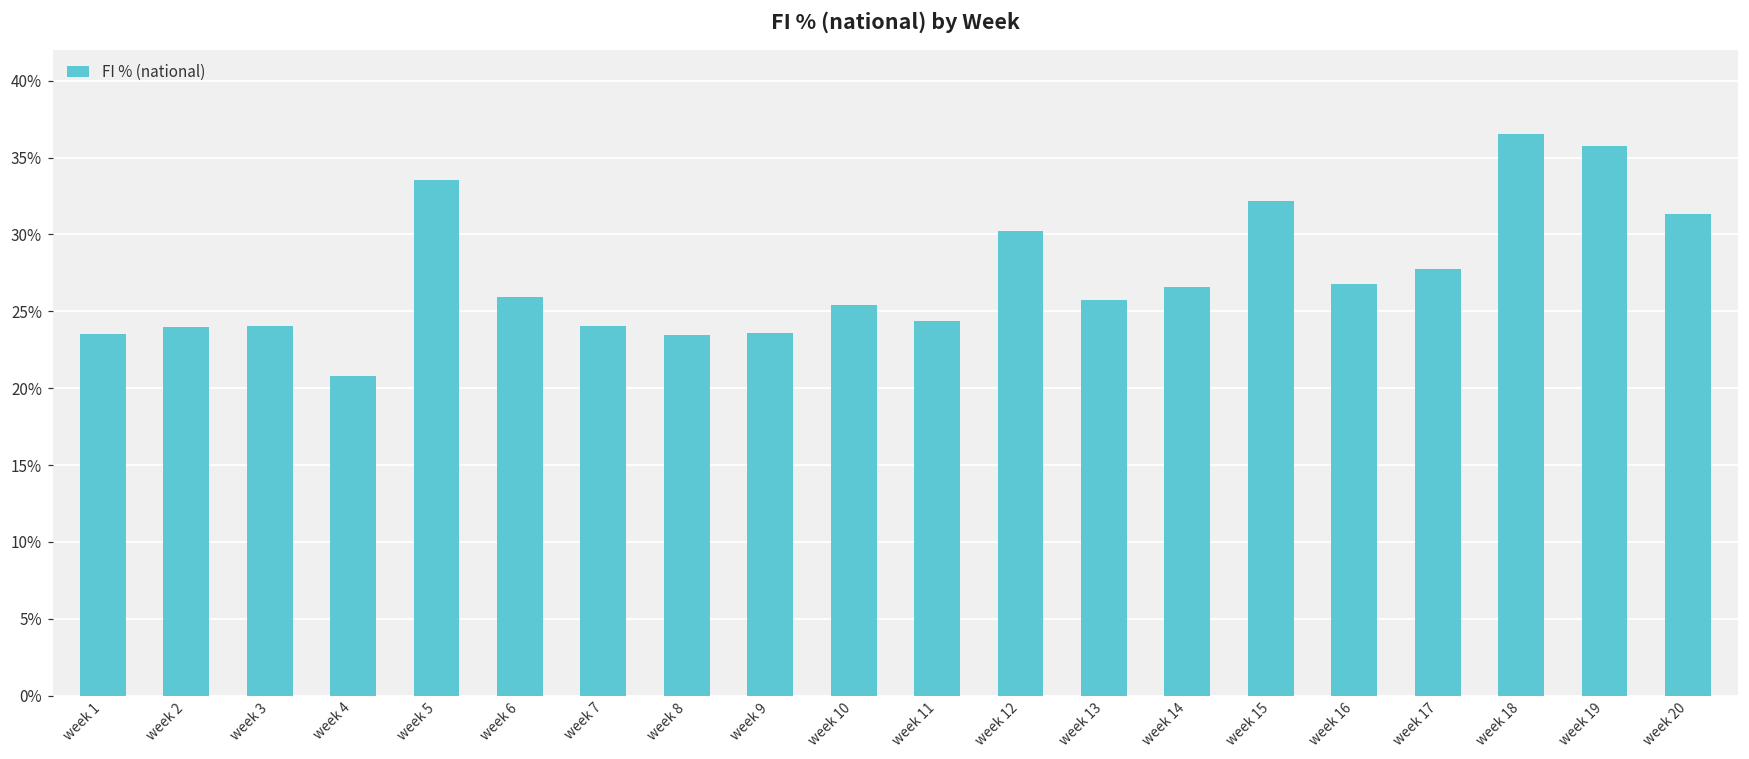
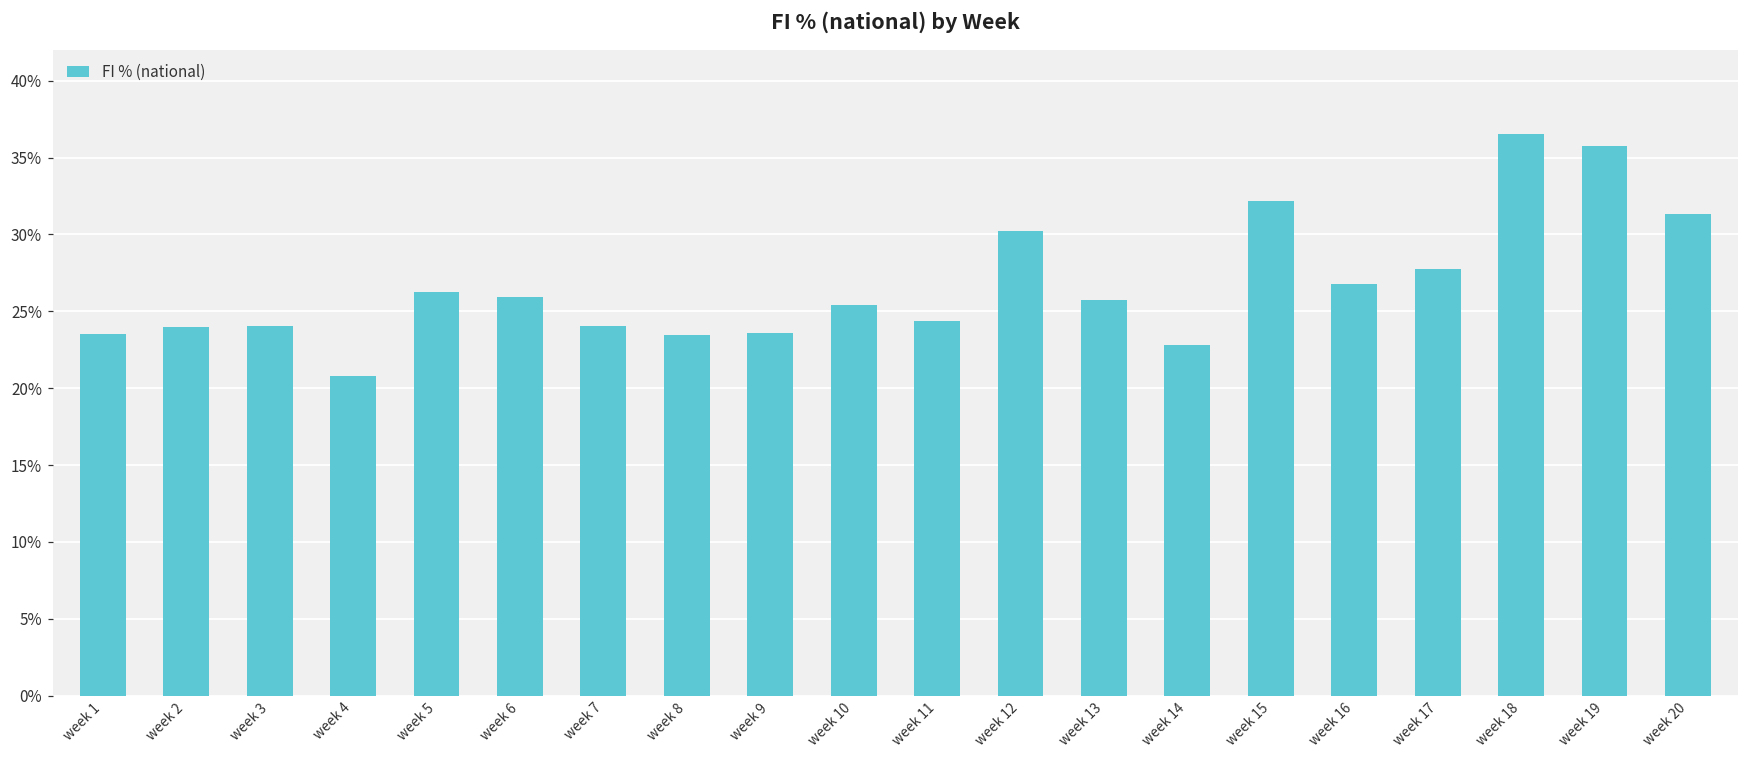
  {
    "week 1": "23.5%",
    "week 2": "24.0%",
    "week 3": "24.1%",
    "week 4": "20.8%",
-   "week 5": "33.5%",
+   "week 5": "26.2%",
    "week 6": "25.9%",
    "week 7": "24.0%",
    "week 8": "23.5%",
    "week 9": "23.6%",
    "week 10": "25.4%",
    "week 11": "24.4%",
    "week 12": "30.2%",
    "week 13": "25.7%",
-   "week 14": "26.6%",
+   "week 14": "22.8%",
    "week 15": "32.2%",
    "week 16": "26.8%",
    "week 17": "27.7%",
    "week 18": "36.5%",
    "week 19": "35.8%",
    "week 20": "31.4%"
  }
